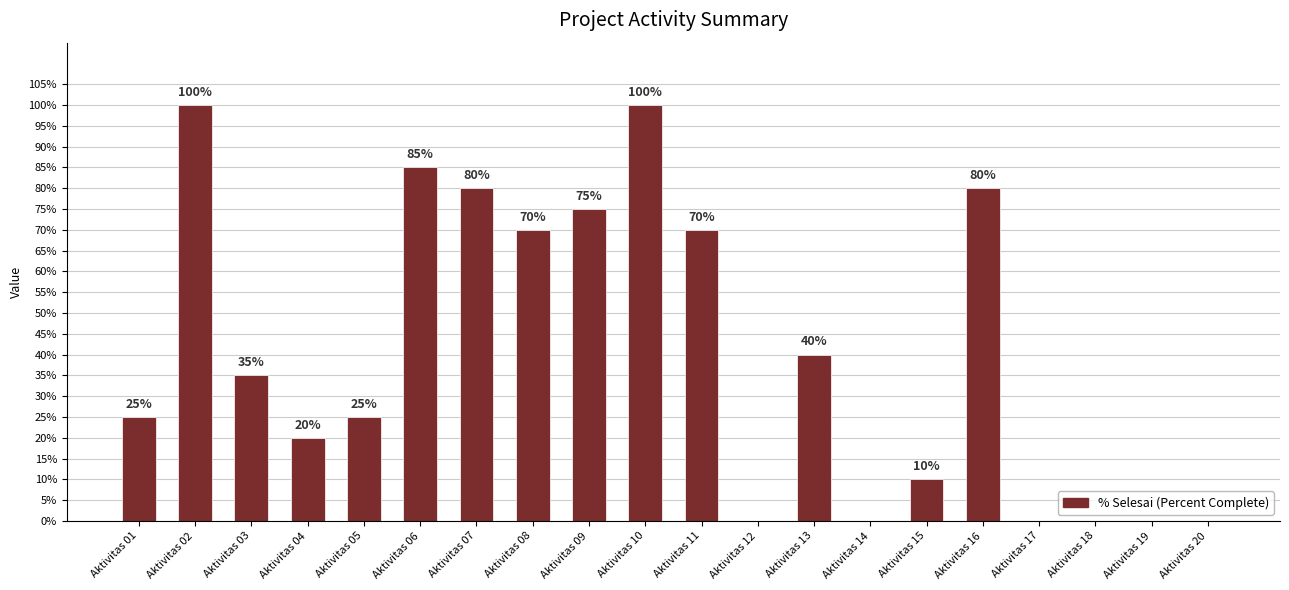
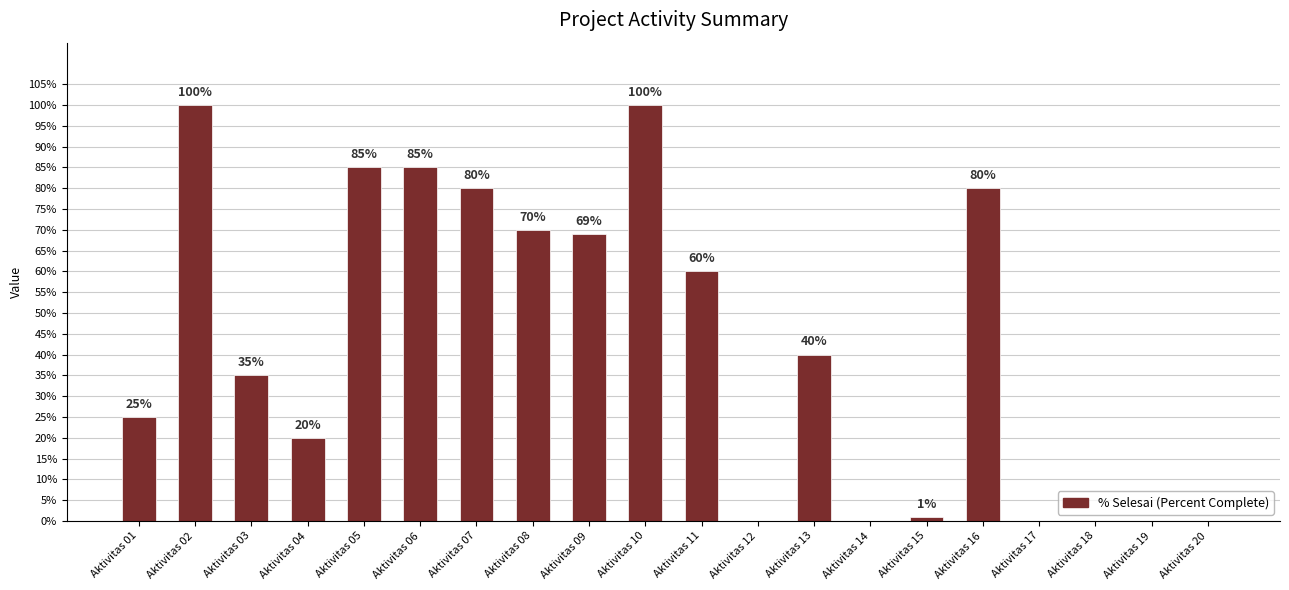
  {
    "Aktivitas 01": "25%",
    "Aktivitas 02": "100%",
    "Aktivitas 03": "35%",
    "Aktivitas 04": "20%",
-   "Aktivitas 05": "25%",
+   "Aktivitas 05": "85%",
    "Aktivitas 06": "85%",
    "Aktivitas 07": "80%",
    "Aktivitas 08": "70%",
-   "Aktivitas 09": "75%",
+   "Aktivitas 09": "69%",
    "Aktivitas 10": "100%",
-   "Aktivitas 11": "70%",
+   "Aktivitas 11": "60%",
    "Aktivitas 13": "40%",
-   "Aktivitas 15": "10%",
+   "Aktivitas 15": "1%",
    "Aktivitas 16": "80%"
  }
